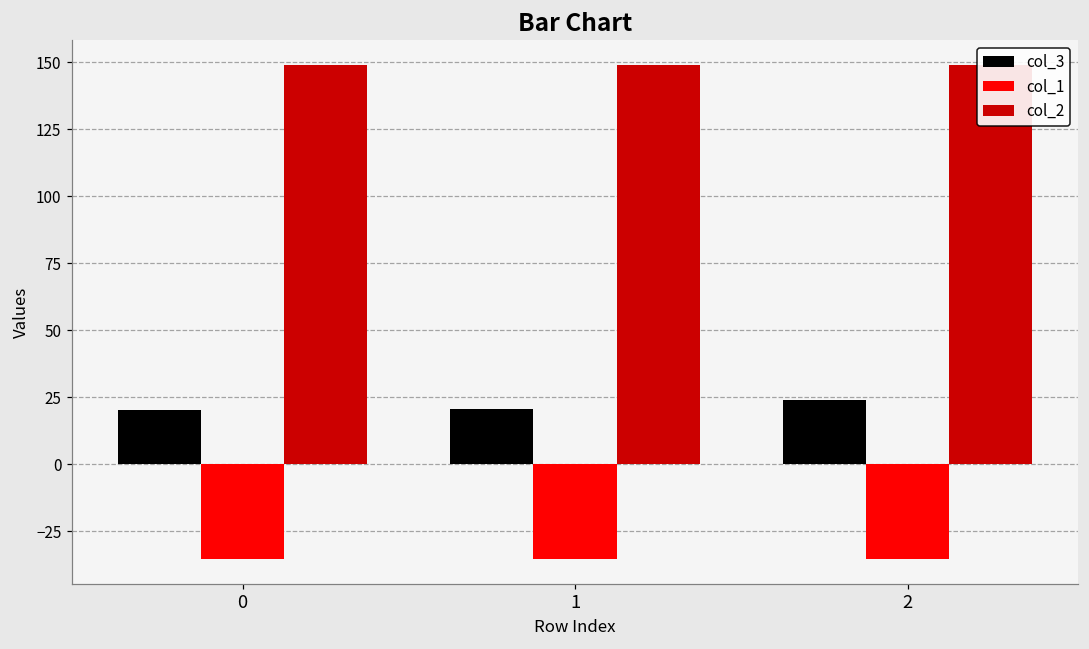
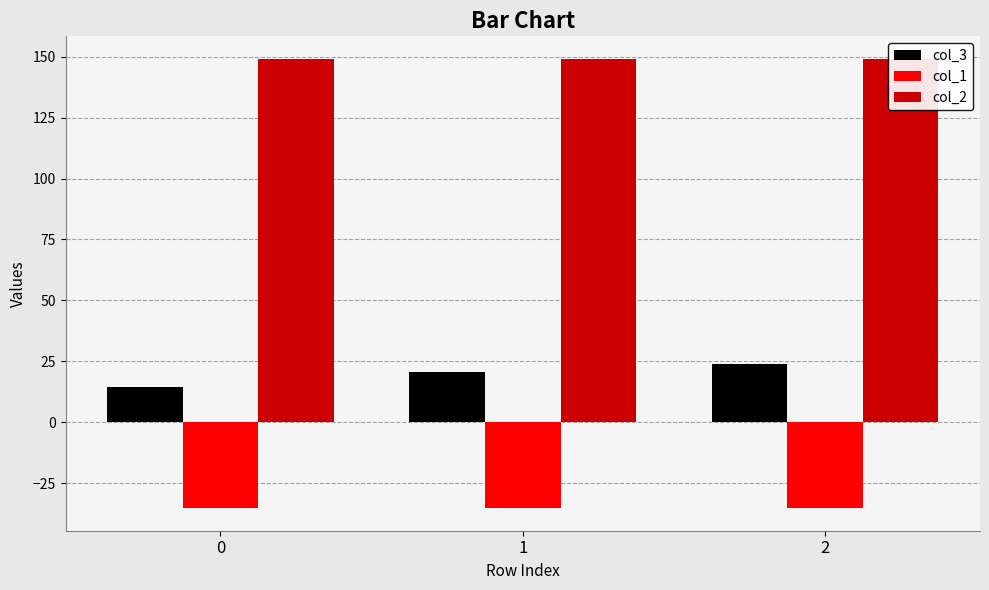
  {
    "col_3": {
-     "0": 20,
+     "0": 14,
      "1": 21,
      "2": 24
    }
  }
